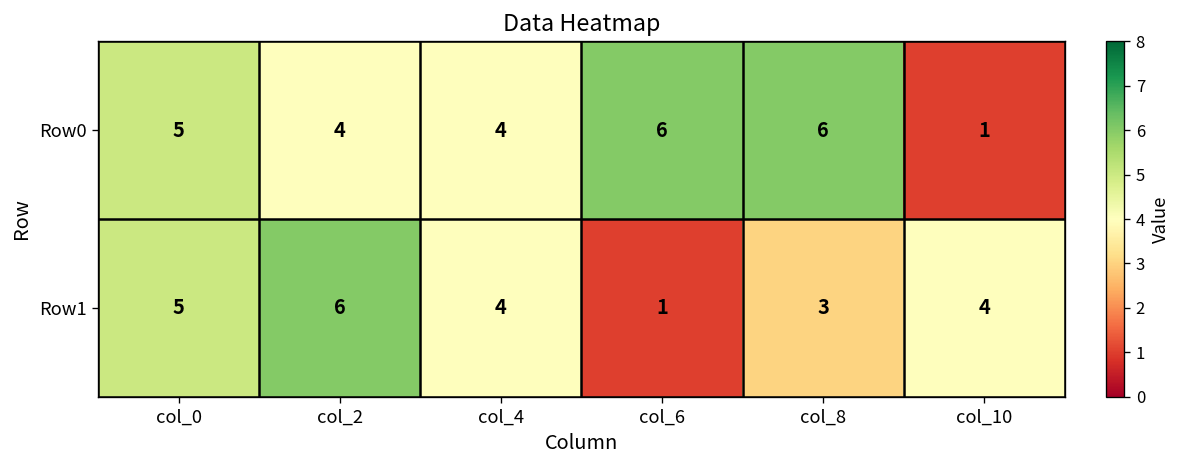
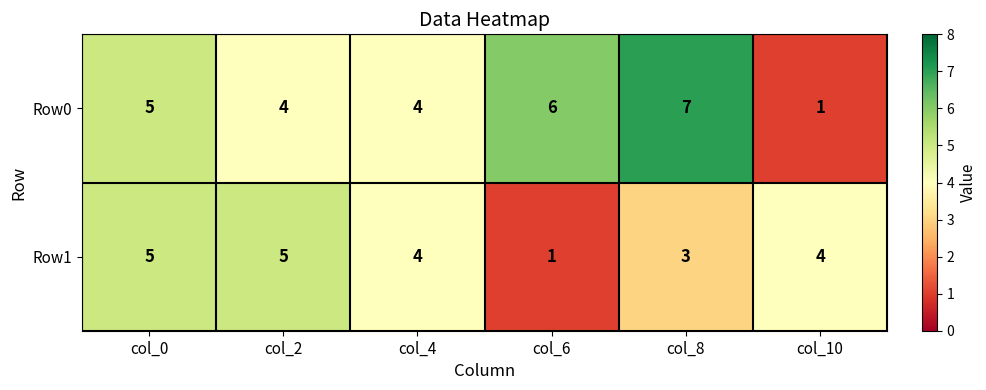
  {
    "Row0": {
      "col_0": 5,
      "col_2": 4,
      "col_4": 4,
      "col_6": 6,
-     "col_8": 6,
+     "col_8": 7,
      "col_10": 1
    },
    "Row1": {
      "col_0": 5,
-     "col_2": 6,
+     "col_2": 5,
      "col_4": 4,
      "col_6": 1,
      "col_8": 3,
      "col_10": 4
    }
  }
